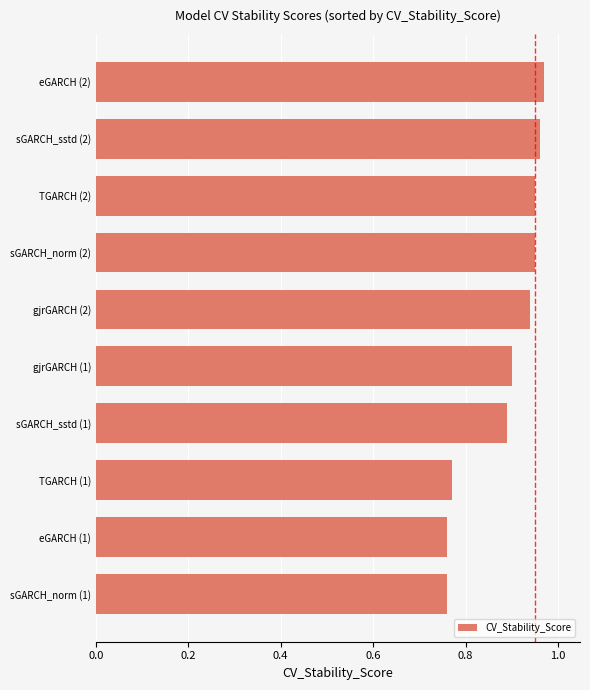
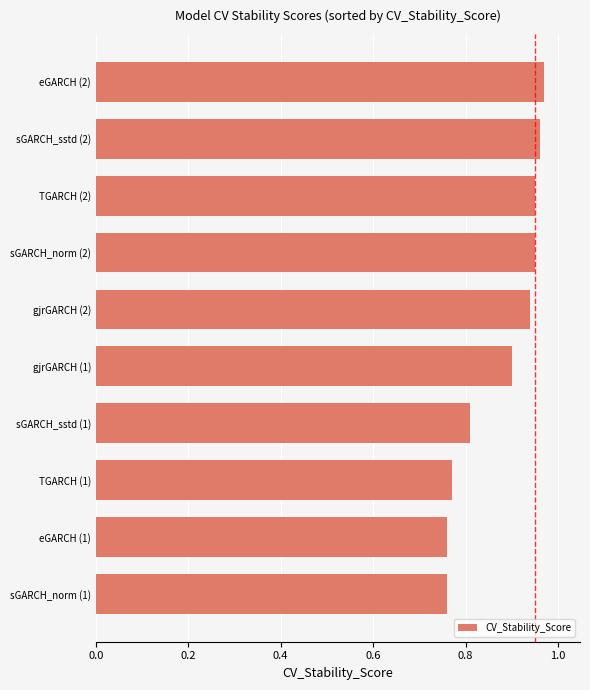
  {
    "eGARCH (2)": 0.97,
    "sGARCH_sstd (2)": 0.96,
    "TGARCH (2)": 0.95,
    "sGARCH_norm (2)": 0.95,
    "gjrGARCH (2)": 0.94,
    "gjrGARCH (1)": 0.90,
-   "sGARCH_sstd (1)": 0.89,
+   "sGARCH_sstd (1)": 0.81,
    "TGARCH (1)": 0.77,
    "eGARCH (1)": 0.76,
    "sGARCH_norm (1)": 0.76
  }
